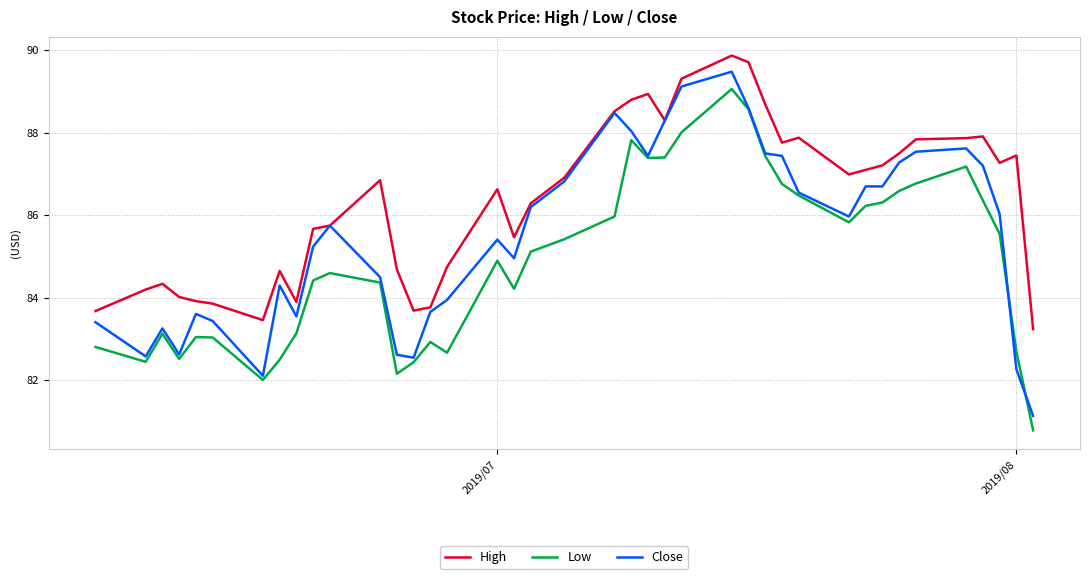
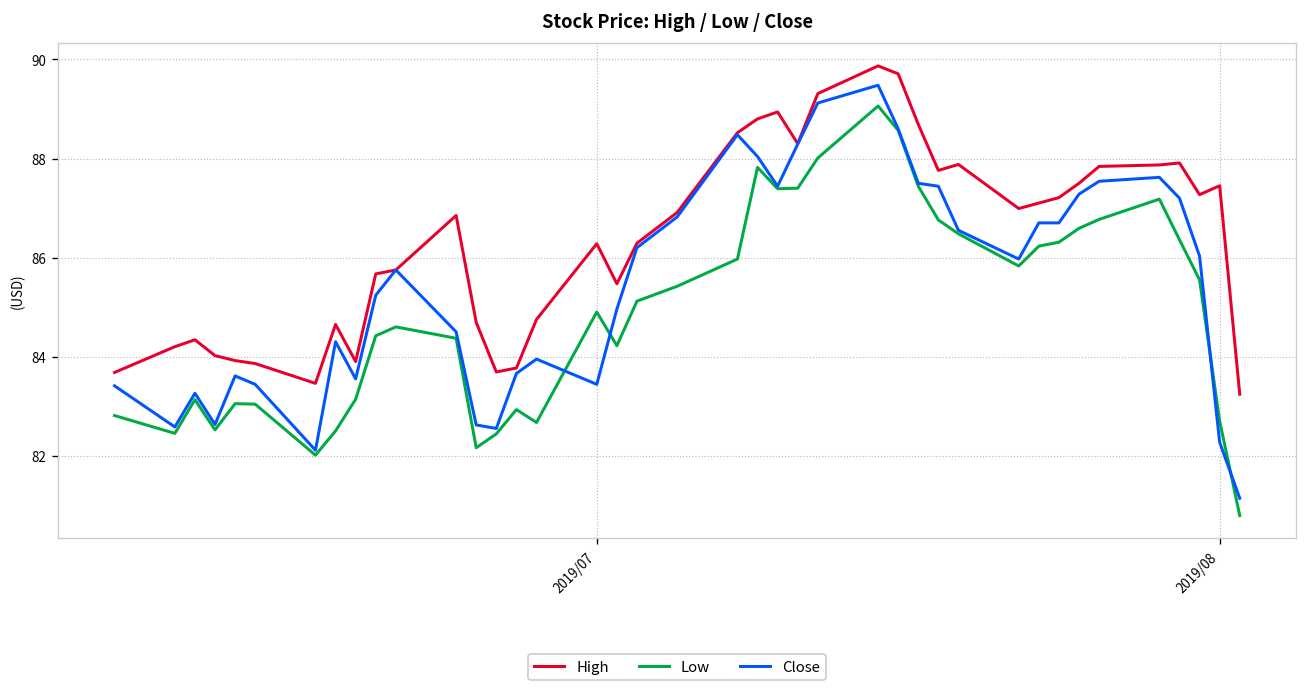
  {
    "High": {
-     "2019/07": 86.6,
+     "2019/07": 86.3,
      "2019/08": 87.5
    },
    "Low": {
      "2019/07": 84.9,
      "2019/08": 82.7
    },
    "Close": {
-     "2019/07": 85.4,
+     "2019/07": 83.4,
      "2019/08": 82.3
    }
  }
